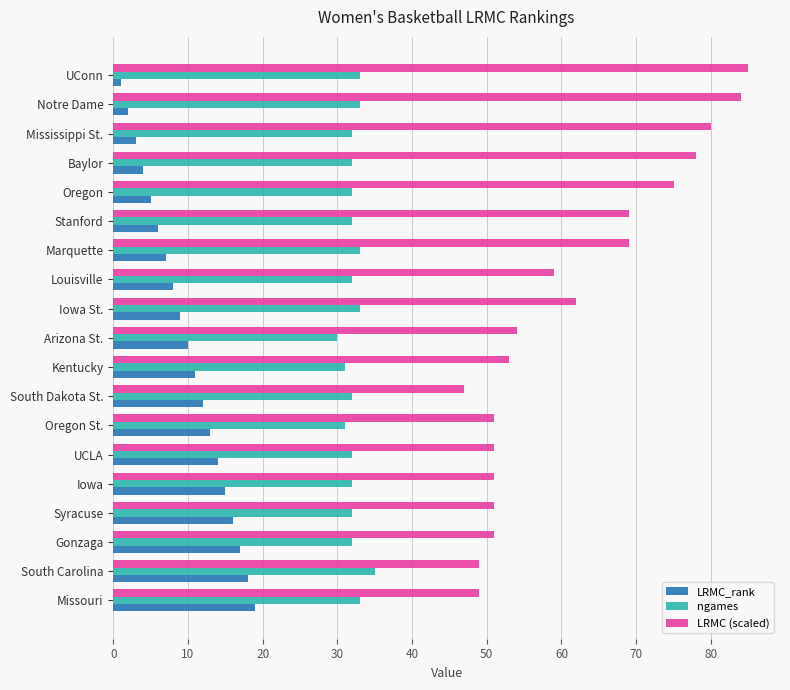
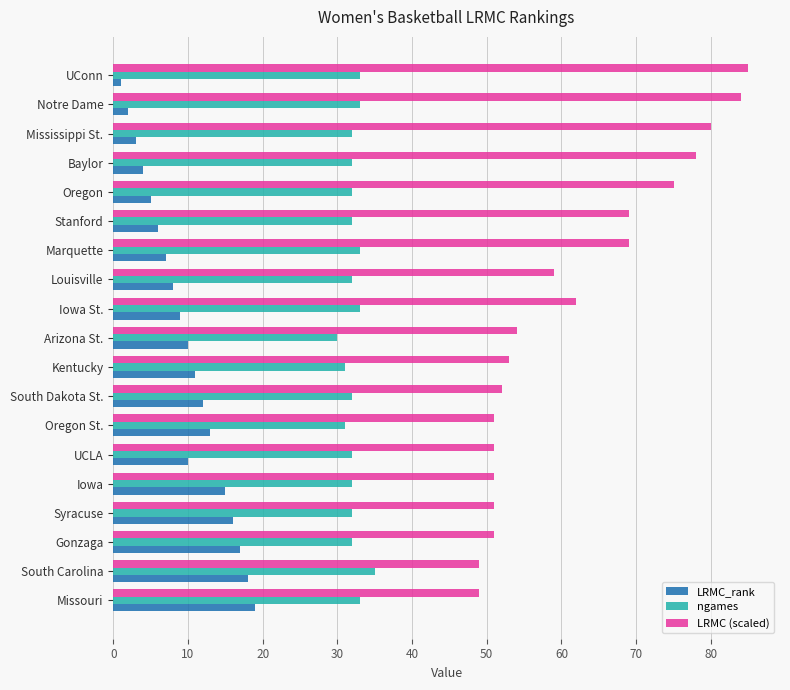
  {
    "LRMC_rank": {
      "UConn": 1,
      "Notre Dame": 2,
      "Mississippi St.": 3,
      "Baylor": 4,
      "Oregon": 5,
      "Stanford": 6,
      "Marquette": 7,
      "Louisville": 8,
      "Iowa St.": 9,
      "Arizona St.": 10,
      "Kentucky": 11,
      "South Dakota St.": 12,
      "Oregon St.": 13,
-     "UCLA": 14,
+     "UCLA": 10,
      "Iowa": 15,
      "Syracuse": 16,
      "Gonzaga": 17,
      "South Carolina": 18,
      "Missouri": 19
    },
    "ngames": {
      "UConn": 33,
      "Notre Dame": 33,
      "Mississippi St.": 32,
      "Baylor": 32,
      "Oregon": 32,
      "Stanford": 32,
      "Marquette": 33,
      "Louisville": 32,
      "Iowa St.": 33,
      "Arizona St.": 30,
      "Kentucky": 31,
      "South Dakota St.": 32,
      "Oregon St.": 31,
      "UCLA": 32,
      "Iowa": 32,
      "Syracuse": 32,
      "Gonzaga": 32,
      "South Carolina": 35,
      "Missouri": 33
    },
    "LRMC (scaled)": {
      "UConn": 85,
      "Notre Dame": 84,
      "Mississippi St.": 80,
      "Baylor": 78,
      "Oregon": 75,
      "Stanford": 69,
      "Marquette": 69,
      "Louisville": 59,
      "Iowa St.": 62,
      "Arizona St.": 54,
      "Kentucky": 53,
-     "South Dakota St.": 47,
+     "South Dakota St.": 52,
      "Oregon St.": 51,
      "UCLA": 51,
      "Iowa": 51,
      "Syracuse": 51,
      "Gonzaga": 51,
      "South Carolina": 49,
      "Missouri": 49
    }
  }
